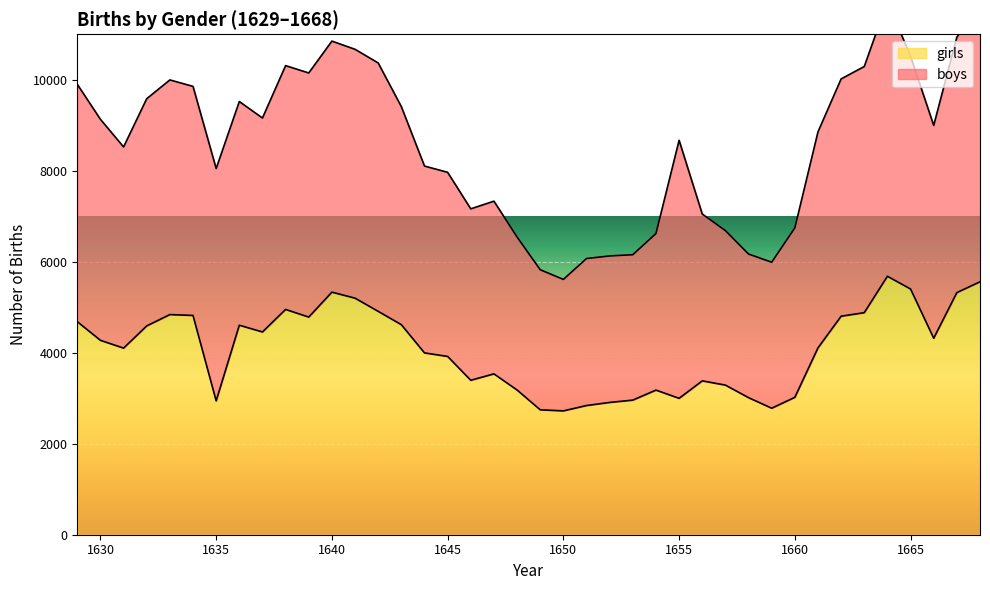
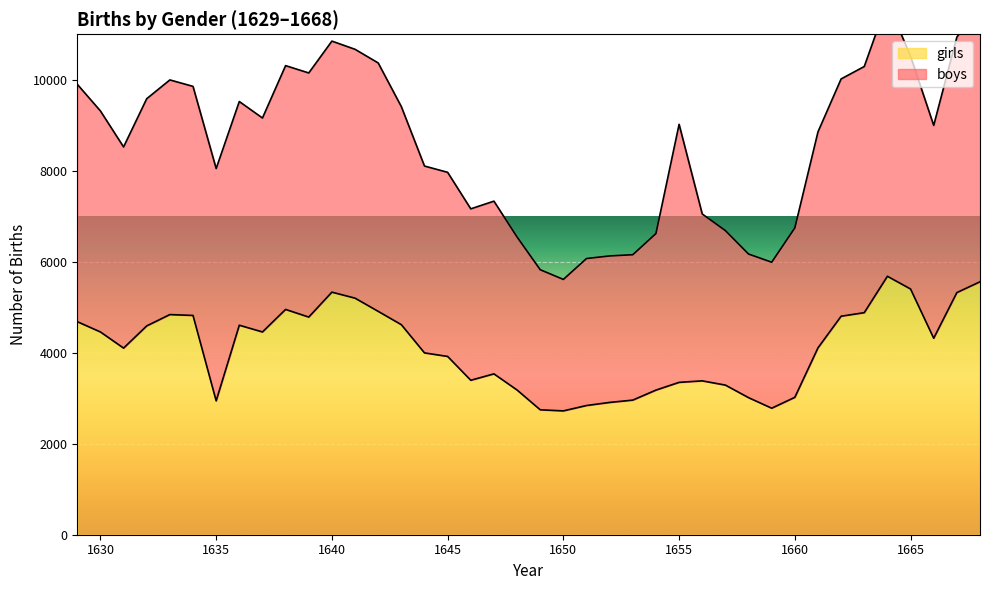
  {
    "girls": {
-     "1630": 4300,
+     "1630": 4500,
      "1635": 2900,
      "1640": 5300,
      "1645": 3900,
      "1650": 2700,
-     "1655": 3000,
+     "1655": 3300,
      "1660": 3000,
      "1665": 5400
    },
    "boys": {
      "1630": 4900,
      "1635": 5100,
      "1640": 5500,
      "1645": 4000,
      "1650": 2900,
      "1655": 5700,
      "1660": 3700
    }
  }
